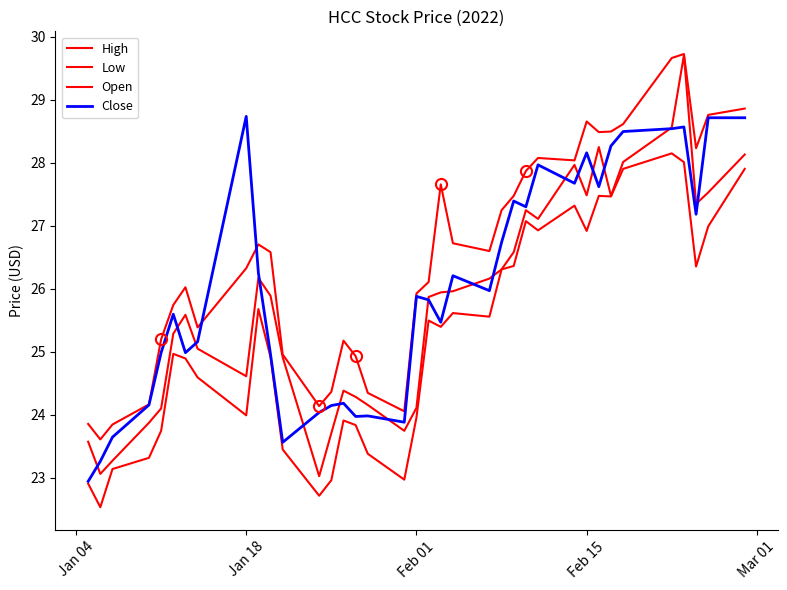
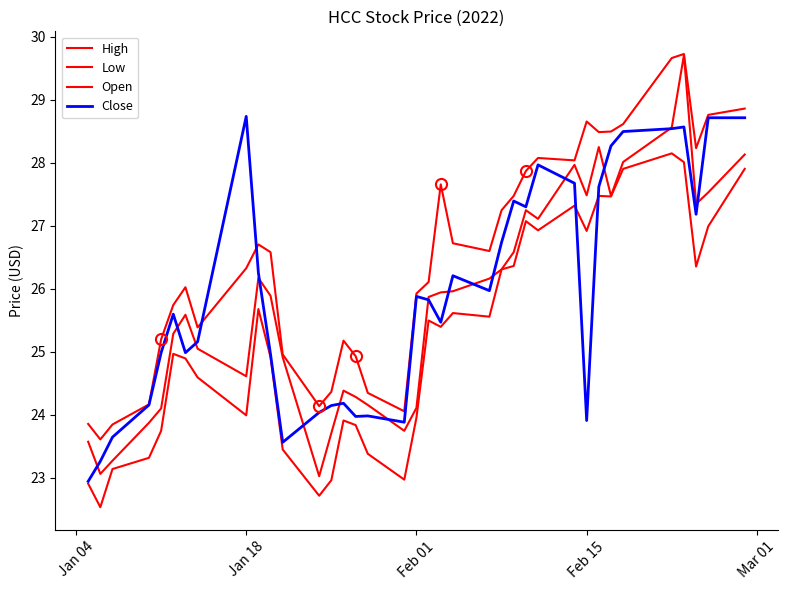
  {
    "Close": {
      "Jan 18": 28.7,
      "Feb 01": 25.9,
-     "Feb 15": 28.2
+     "Feb 15": 23.9
    }
  }
